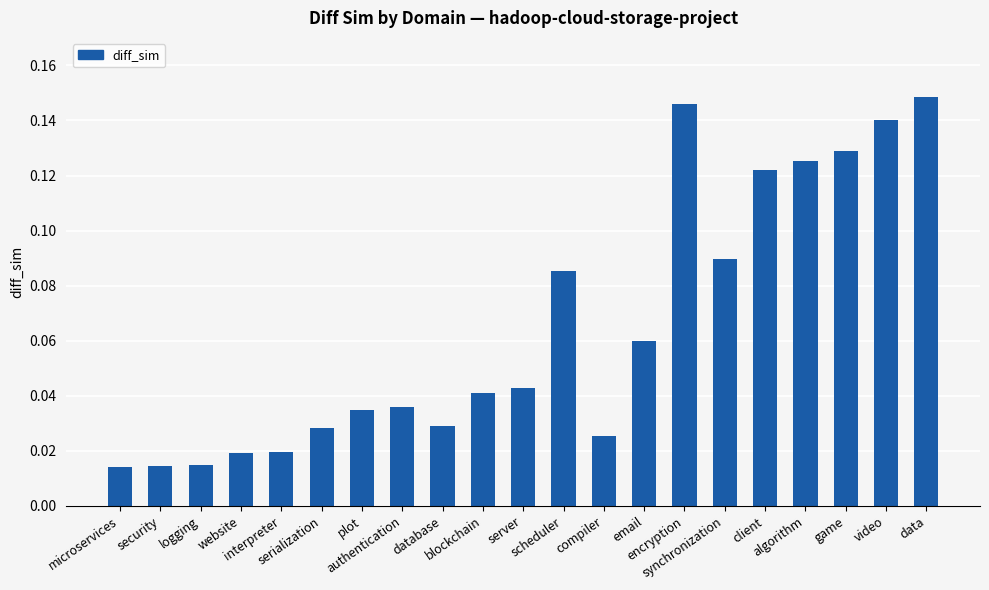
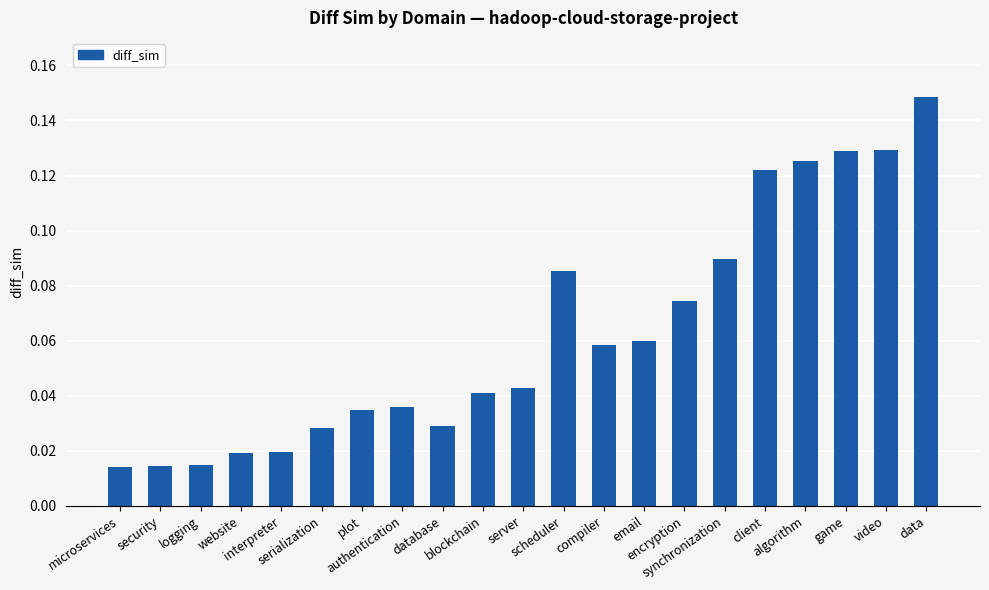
  {
    "microservices": 0.014,
    "security": 0.015,
    "logging": 0.015,
    "website": 0.019,
    "interpreter": 0.020,
    "serialization": 0.028,
    "plot": 0.035,
    "authentication": 0.036,
    "database": 0.029,
    "blockchain": 0.041,
    "server": 0.043,
    "scheduler": 0.085,
-   "compiler": 0.025,
+   "compiler": 0.058,
    "email": 0.060,
-   "encryption": 0.146,
+   "encryption": 0.074,
    "synchronization": 0.090,
    "client": 0.122,
    "algorithm": 0.125,
    "game": 0.129,
-   "video": 0.140,
+   "video": 0.129,
    "data": 0.148
  }
